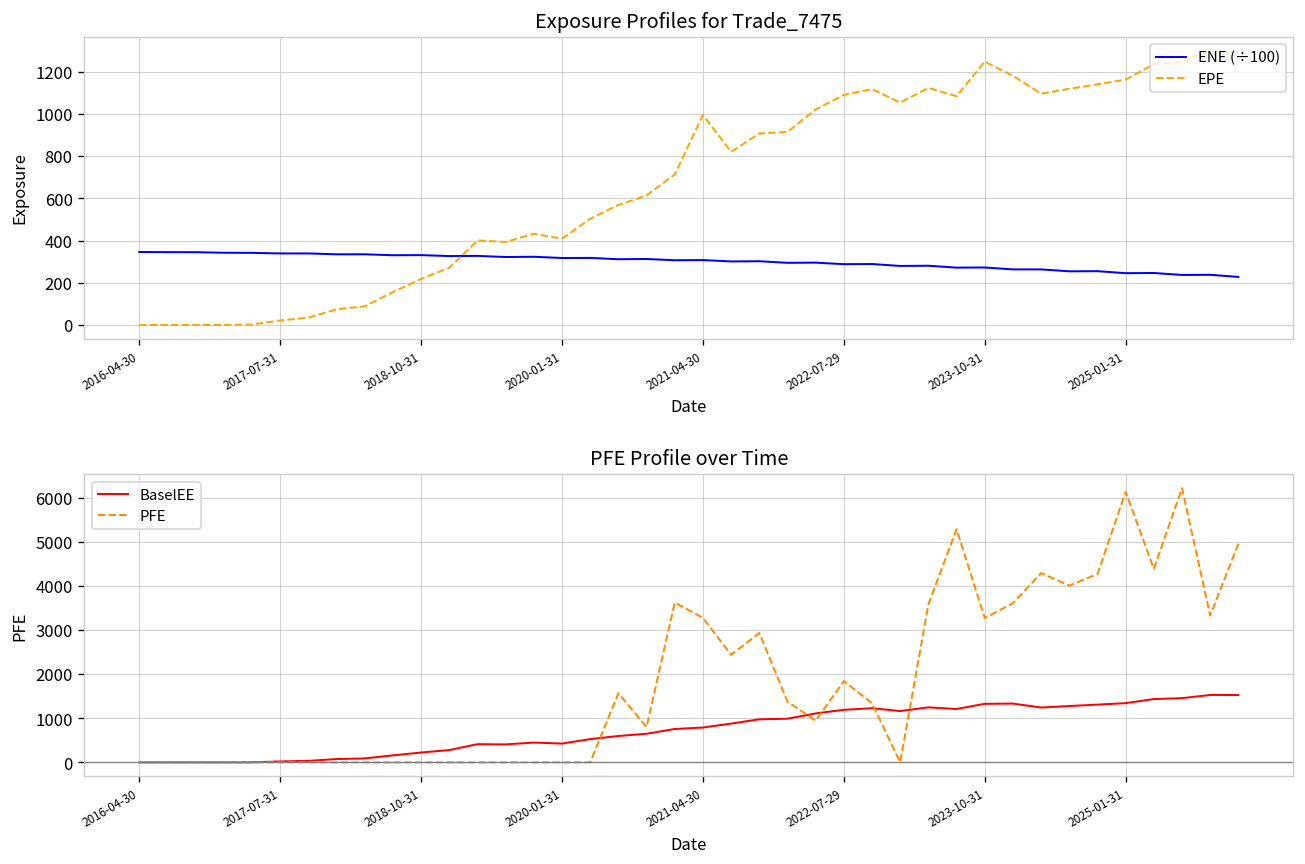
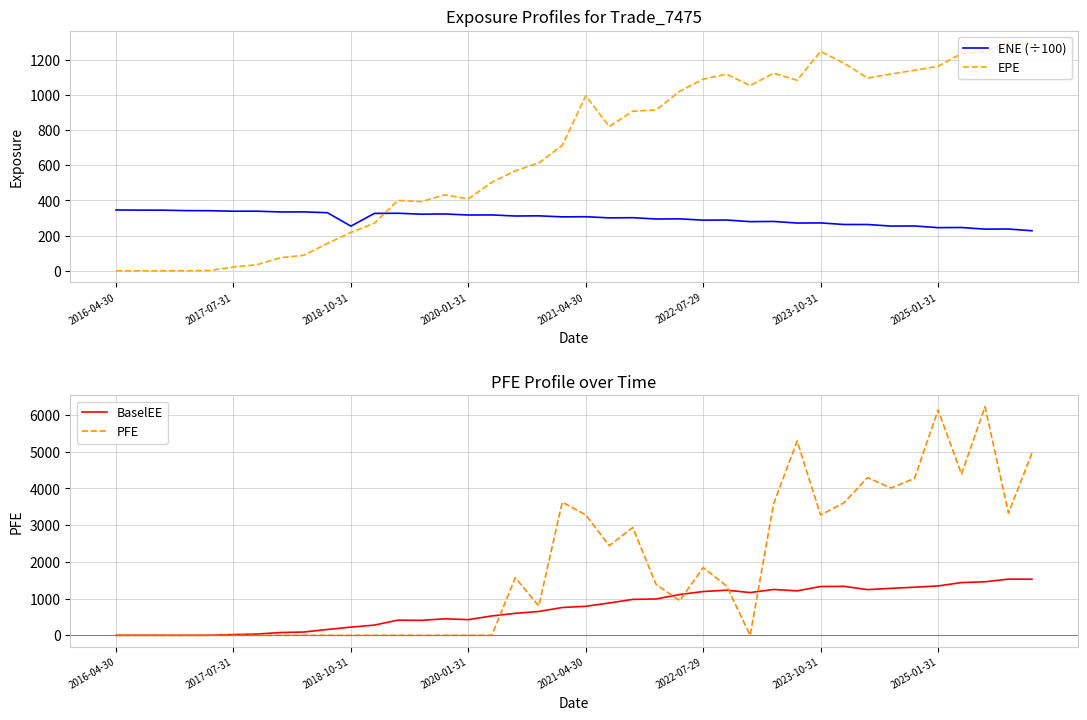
  {
    "Exposure Profiles for Trade_7475": {
      "ENE (÷100)": {
        "2016-04-30": 350,
        "2017-07-31": 340,
-       "2018-10-31": 330,
+       "2018-10-31": 250,
        "2020-01-31": 320,
        "2021-04-30": 310,
        "2022-07-29": 290,
        "2023-10-31": 270,
        "2025-01-31": 250
      },
      "EPE": {
        "2016-04-30": 0,
        "2017-07-31": 20,
        "2018-10-31": 220,
        "2020-01-31": 410,
        "2021-04-30": 1000,
        "2022-07-29": 1090,
        "2023-10-31": 1250,
        "2025-01-31": 1160
      }
    },
    "PFE Profile over Time": {
      "BaselEE": {
        "2018-10-31": 200,
        "2020-01-31": 400,
        "2021-04-30": 800,
        "2022-07-29": 1200,
        "2023-10-31": 1300,
        "2025-01-31": 1300
      },
      "PFE": {
        "2018-10-31": 0,
        "2020-01-31": 0,
        "2021-04-30": 3300,
        "2022-07-29": 1800,
        "2023-10-31": 3300,
        "2025-01-31": 6100
      }
    }
  }
